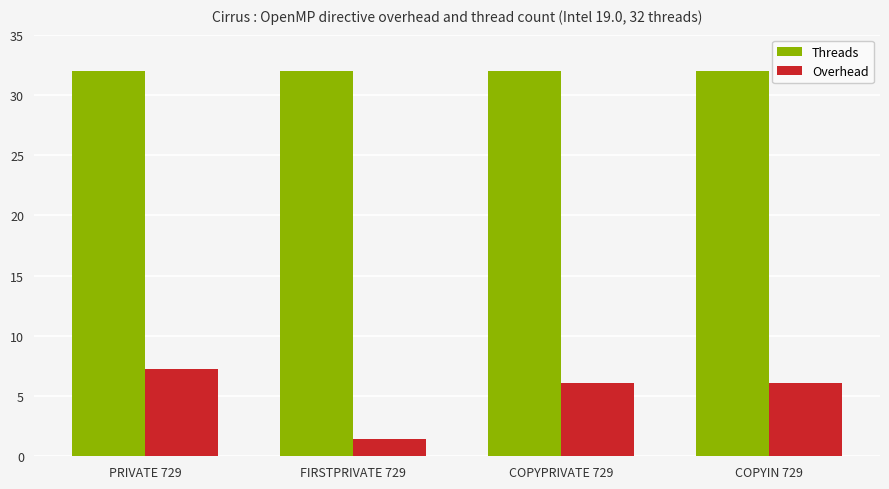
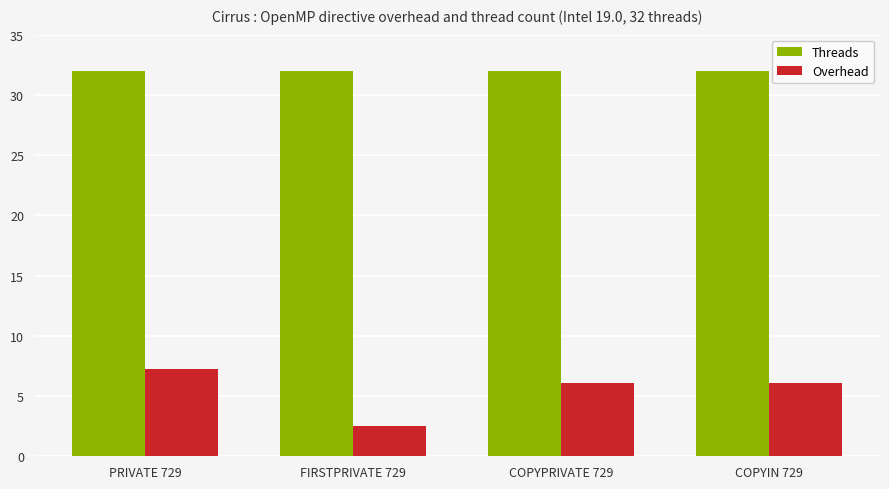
  {
    "Threads": {
      "PRIVATE 729": 32.0,
      "FIRSTPRIVATE 729": 32.0,
      "COPYPRIVATE 729": 32.0,
      "COPYIN 729": 32.0
    },
    "Overhead": {
      "PRIVATE 729": 7.3,
-     "FIRSTPRIVATE 729": 1.4,
+     "FIRSTPRIVATE 729": 2.5,
      "COPYPRIVATE 729": 6.0,
      "COPYIN 729": 6.1
    }
  }
